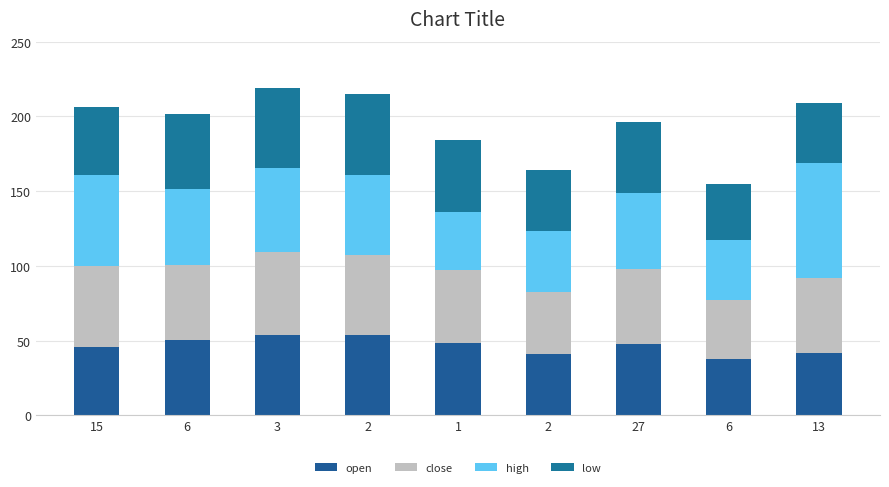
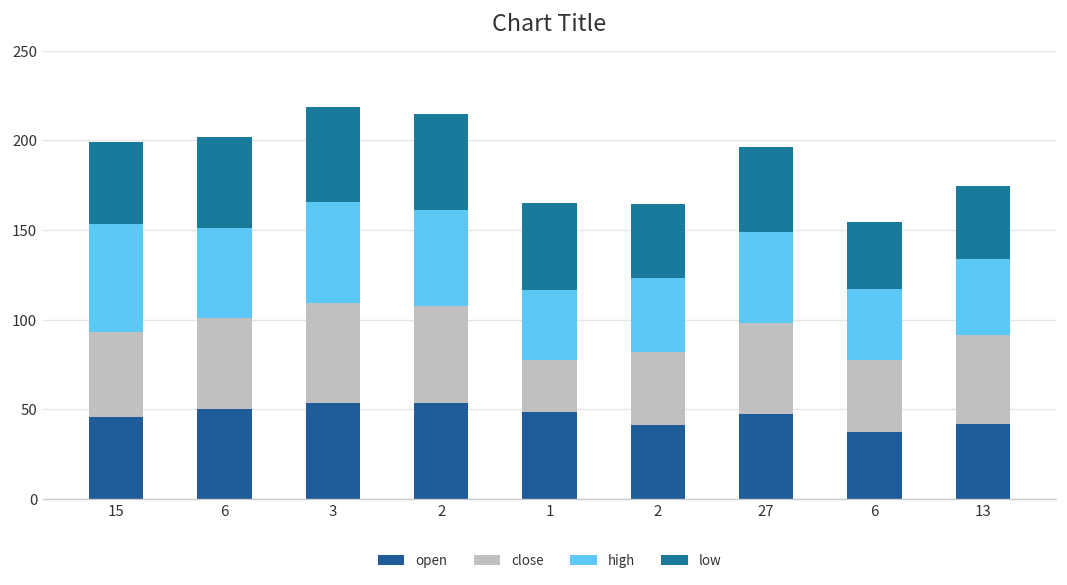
  {
    "close": {
-     "15": 54,
+     "15": 47,
      "3": 56,
-     "1": 48,
+     "1": 29,
      "27": 51,
      "13": 50
    },
    "high": {
      "15": 61,
      "3": 56,
      "1": 39,
      "27": 51,
-     "13": 77
+     "13": 42
    }
  }
